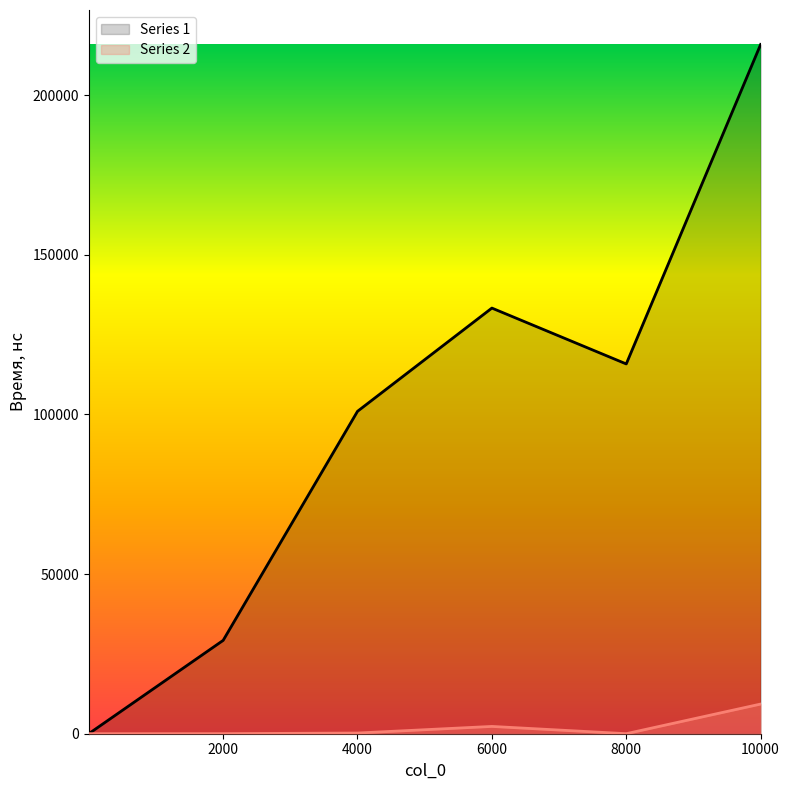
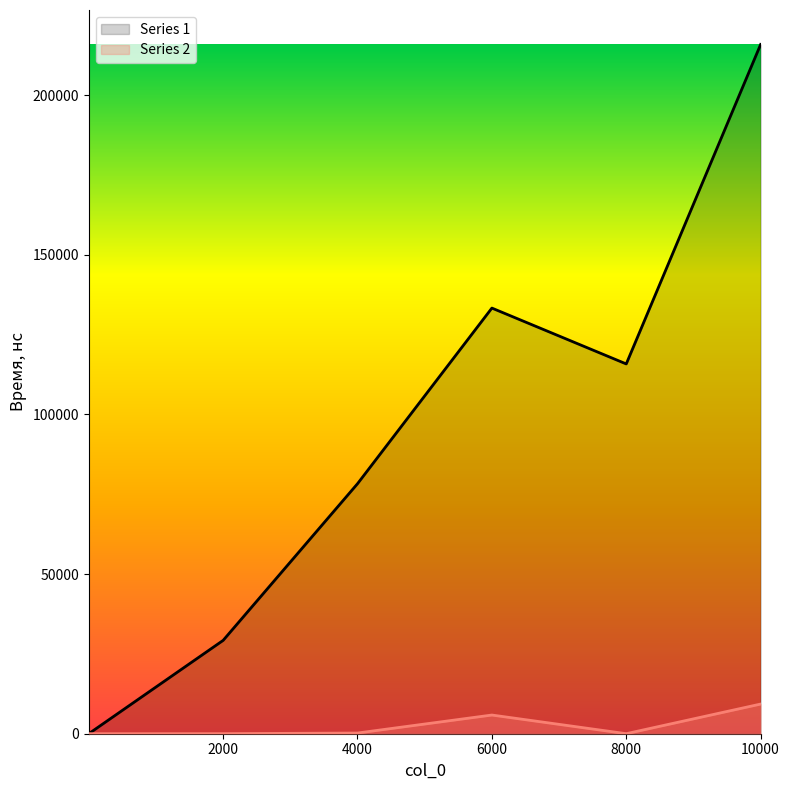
  {
    "Series 1": {
      "2000": 29000,
-     "4000": 101000,
+     "4000": 78000,
      "6000": 133000,
      "8000": 116000,
      "10000": 216000
    },
    "Series 2": {
      "2000": 0,
      "4000": 0,
-     "6000": 2000,
+     "6000": 6000,
      "8000": 0,
      "10000": 9000
    }
  }
